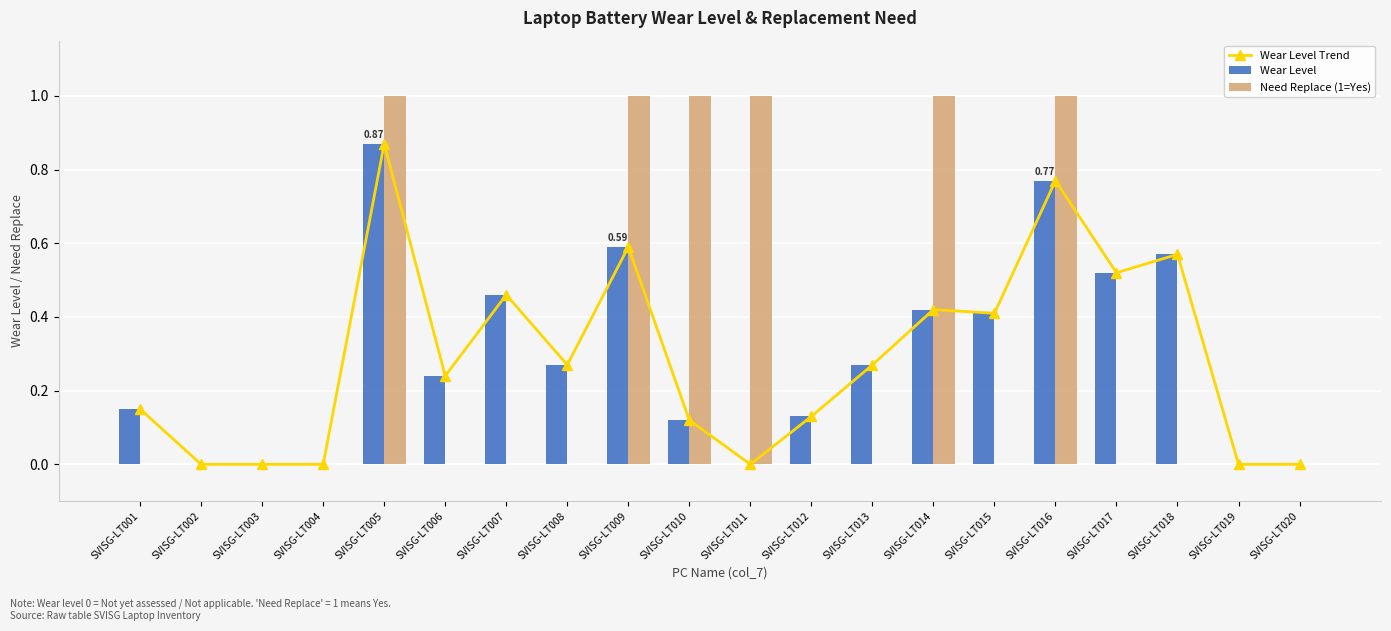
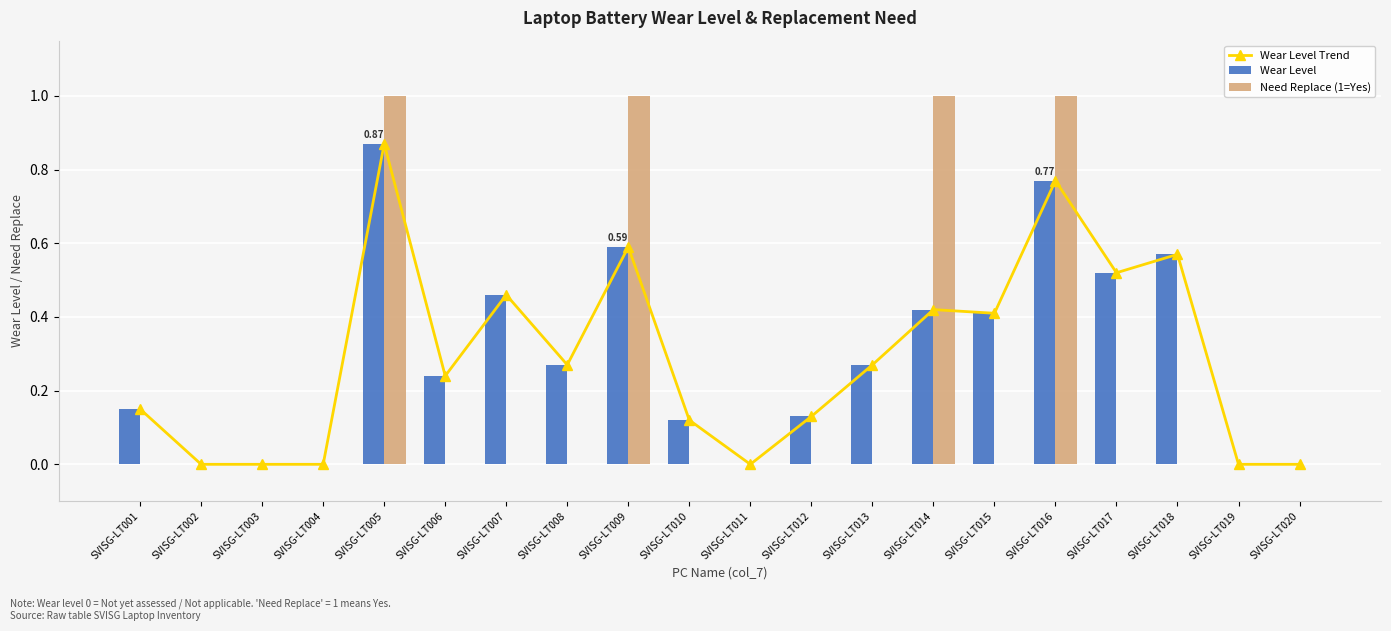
  {
    "Wear Level": {
      "SVISG-LT005": 0.87,
      "SVISG-LT009": 0.59,
      "SVISG-LT016": 0.77
    },
    "Wear Level Trend": {
      "SVISG-LT005": 0.87,
      "SVISG-LT009": 0.59,
      "SVISG-LT016": 0.77
    },
    "Need Replace (1=Yes)": {
      "SVISG-LT001": 0,
      "SVISG-LT002": 0,
      "SVISG-LT003": 0,
      "SVISG-LT004": 0,
      "SVISG-LT005": 1,
      "SVISG-LT006": 0,
      "SVISG-LT007": 0,
      "SVISG-LT008": 0,
      "SVISG-LT009": 1,
-     "SVISG-LT010": 1,
-     "SVISG-LT011": 1,
+     "SVISG-LT010": 0,
+     "SVISG-LT011": 0,
      "SVISG-LT012": 0,
      "SVISG-LT013": 0,
      "SVISG-LT014": 1,
      "SVISG-LT015": 0,
      "SVISG-LT016": 1,
      "SVISG-LT017": 0,
      "SVISG-LT018": 0,
      "SVISG-LT019": 0,
      "SVISG-LT020": 0
    }
  }
